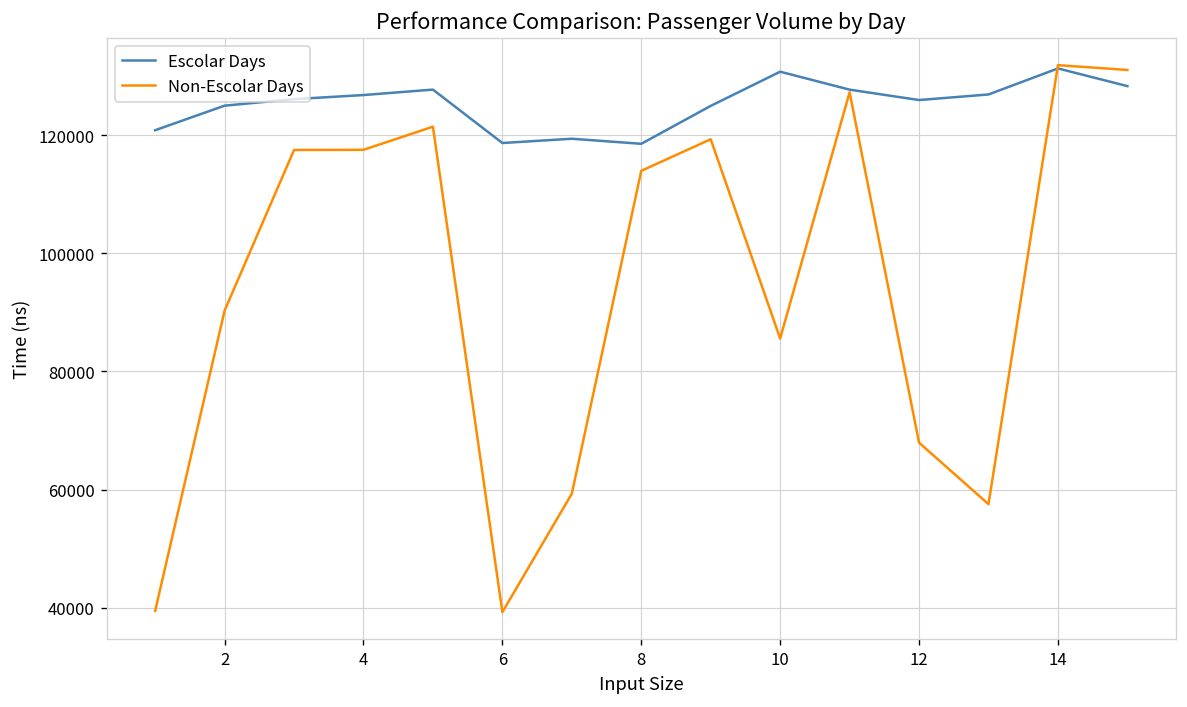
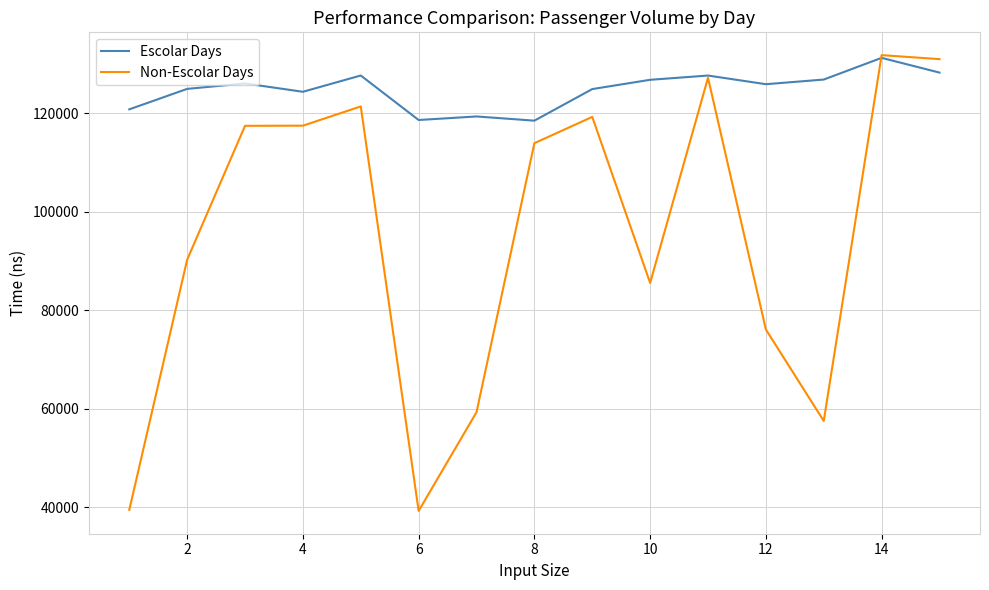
  {
    "Escolar Days": {
      "2": 125000,
-     "4": 127000,
+     "4": 124000,
      "6": 119000,
      "8": 119000,
-     "10": 131000,
+     "10": 127000,
      "12": 126000,
      "14": 131000
    },
    "Non-Escolar Days": {
      "2": 90000,
      "4": 117000,
      "6": 39000,
      "8": 114000,
      "10": 86000,
-     "12": 68000,
+     "12": 76000,
      "14": 132000
    }
  }
